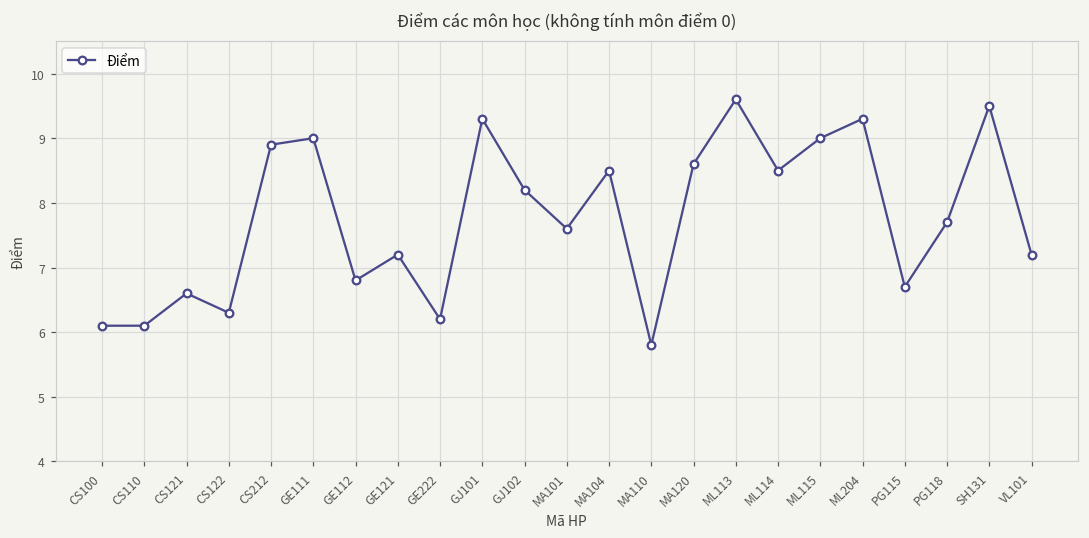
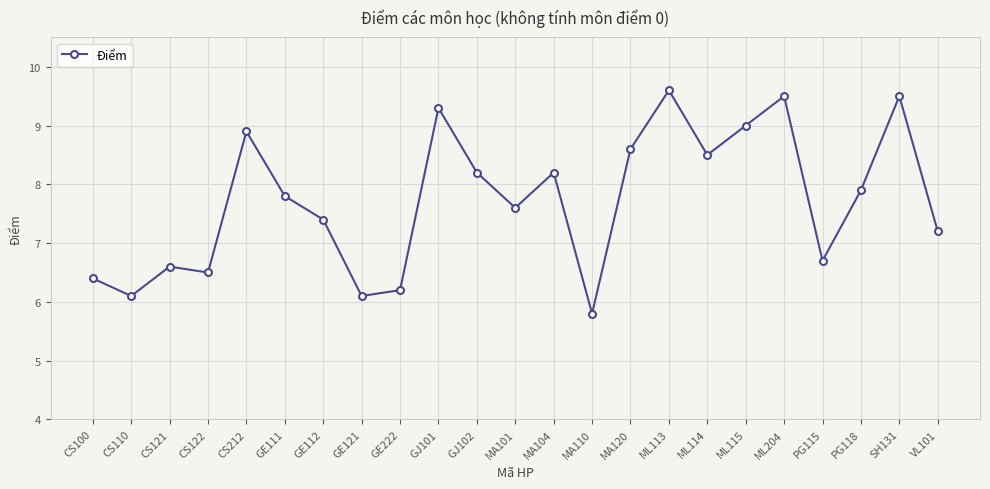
  {
-   "CS100": 6.1,
+   "CS100": 6.4,
    "CS110": 6.1,
    "CS121": 6.6,
-   "CS122": 6.3,
+   "CS122": 6.5,
    "CS212": 8.9,
-   "GE111": 9.0,
-   "GE112": 6.8,
-   "GE121": 7.2,
+   "GE111": 7.8,
+   "GE112": 7.4,
+   "GE121": 6.1,
    "GE222": 6.2,
    "GJ101": 9.3,
    "GJ102": 8.2,
    "MA101": 7.6,
-   "MA104": 8.5,
+   "MA104": 8.2,
    "MA110": 5.8,
    "MA120": 8.6,
    "ML113": 9.6,
    "ML114": 8.5,
    "ML115": 9.0,
-   "ML204": 9.3,
+   "ML204": 9.5,
    "PG115": 6.7,
-   "PG118": 7.7,
+   "PG118": 7.9,
    "SH131": 9.5,
    "VL101": 7.2
  }
